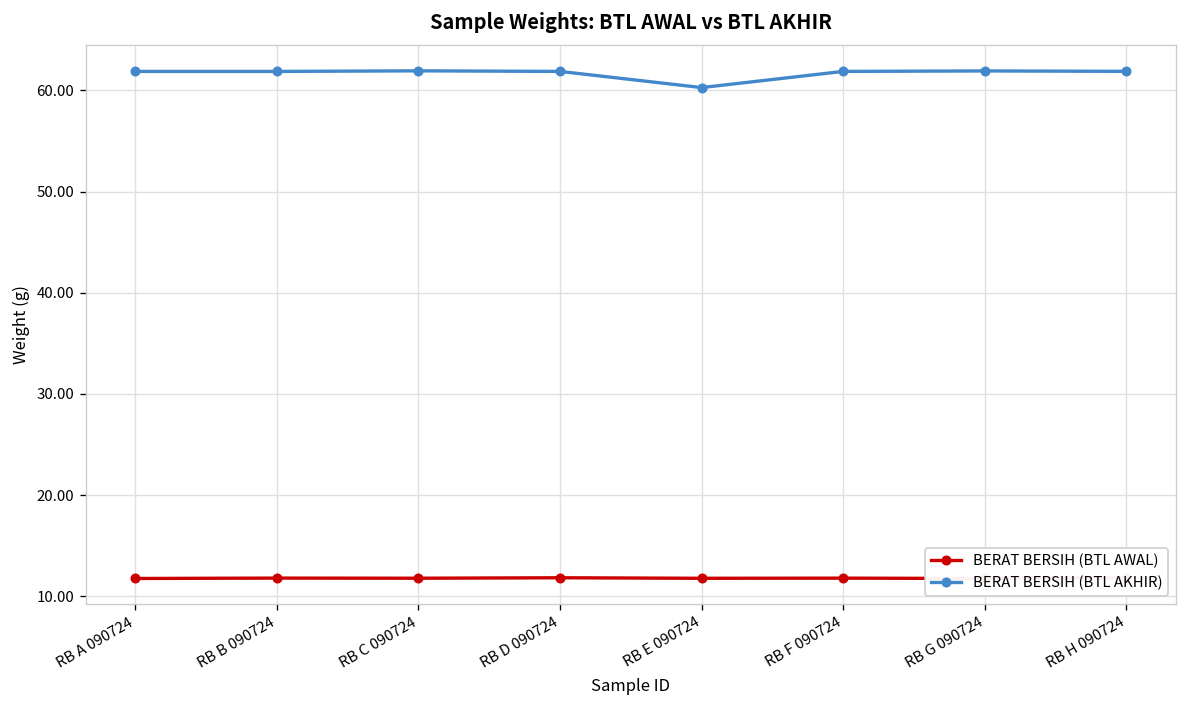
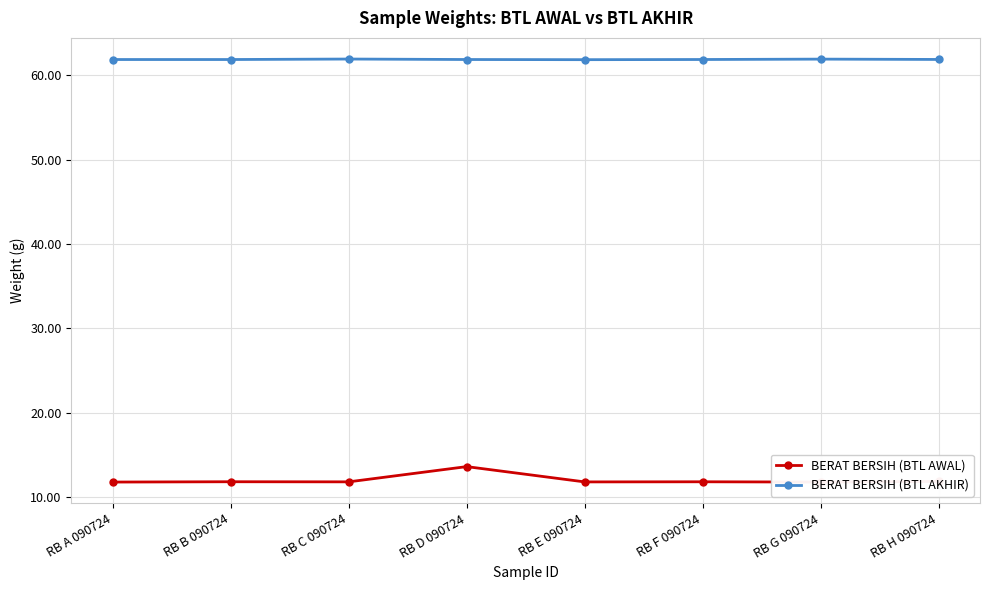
  {
    "BERAT BERSIH (BTL AWAL)": {
      "RB A 090724": 12,
      "RB B 090724": 12,
      "RB C 090724": 12,
-     "RB D 090724": 12,
+     "RB D 090724": 14,
      "RB E 090724": 12,
      "RB F 090724": 12
    },
    "BERAT BERSIH (BTL AKHIR)": {
      "RB A 090724": 62,
      "RB B 090724": 62,
      "RB C 090724": 62,
      "RB D 090724": 62,
-     "RB E 090724": 60,
+     "RB E 090724": 62,
      "RB F 090724": 62,
      "RB G 090724": 62,
      "RB H 090724": 62
    }
  }
